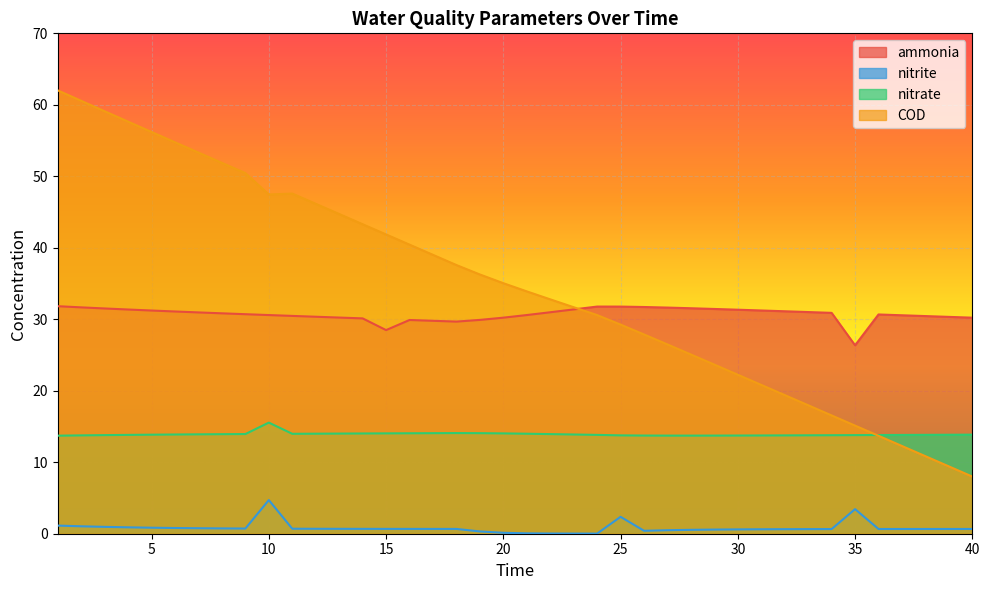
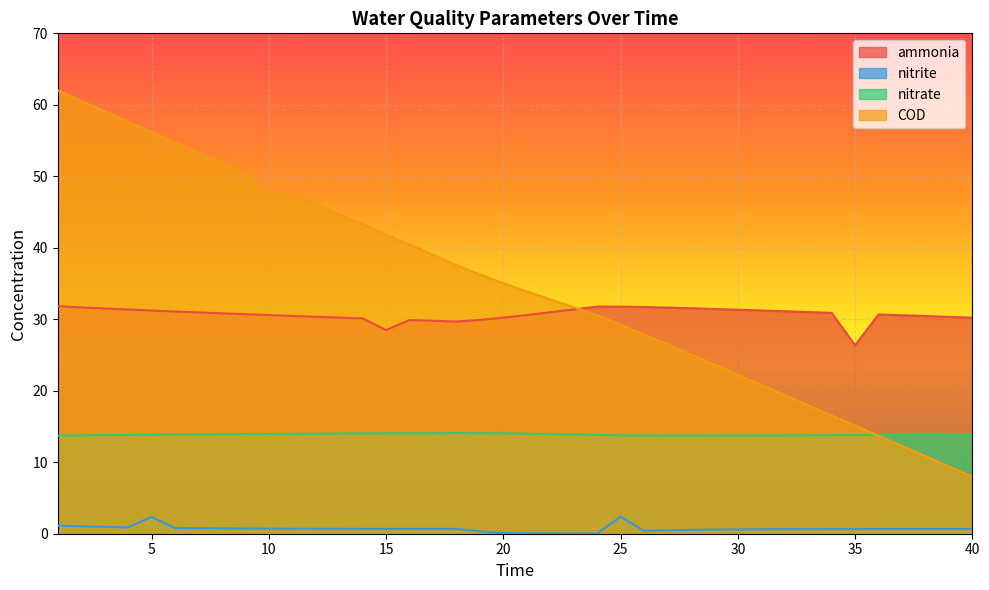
  {
    "ammonia": {
      "5": 31,
      "10": 31,
      "15": 28,
      "20": 30,
      "25": 32,
      "30": 31,
      "35": 26,
      "40": 30
    },
    "nitrite": {
-     "5": 1,
-     "10": 5,
+     "5": 2,
+     "10": 1,
      "15": 1,
      "20": 0,
      "25": 2,
      "30": 1,
-     "35": 3,
+     "35": 1,
      "40": 1
    },
    "nitrate": {
      "5": 14,
-     "10": 16,
+     "10": 14,
      "15": 14,
      "20": 14,
      "25": 14,
      "30": 14,
      "35": 14,
      "40": 14
    },
    "COD": {
      "5": 56,
      "10": 47,
      "15": 42,
      "20": 35,
      "25": 29,
      "30": 22,
      "35": 15,
      "40": 8
    }
  }
